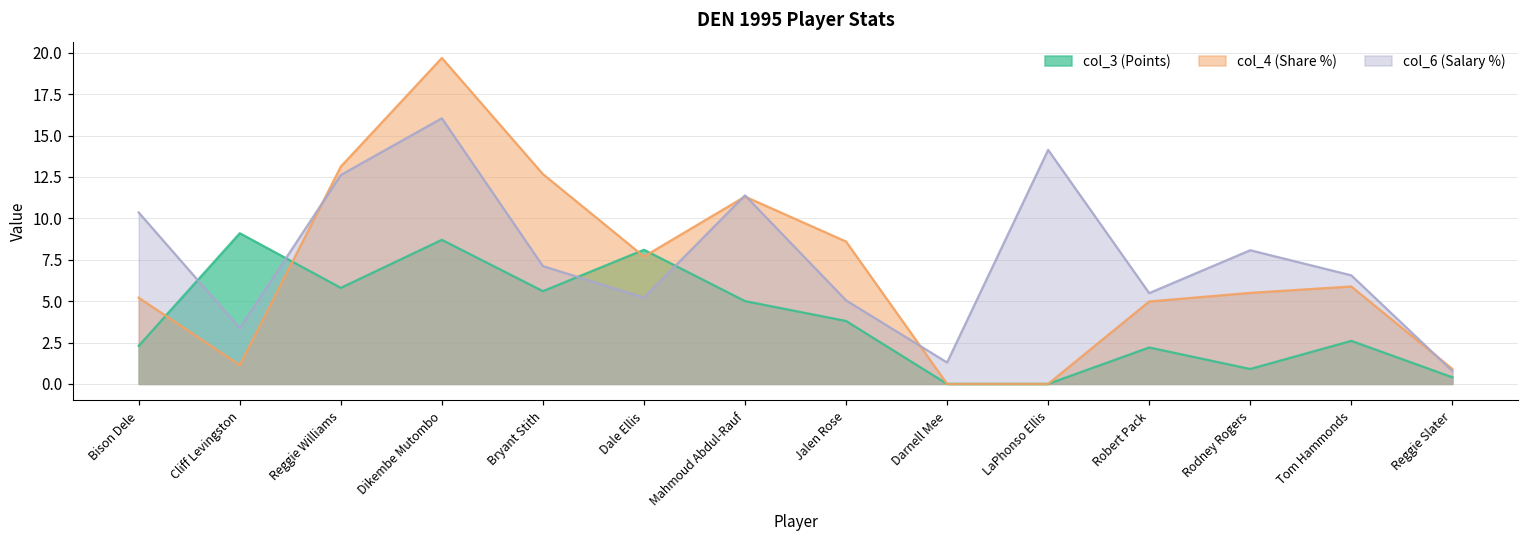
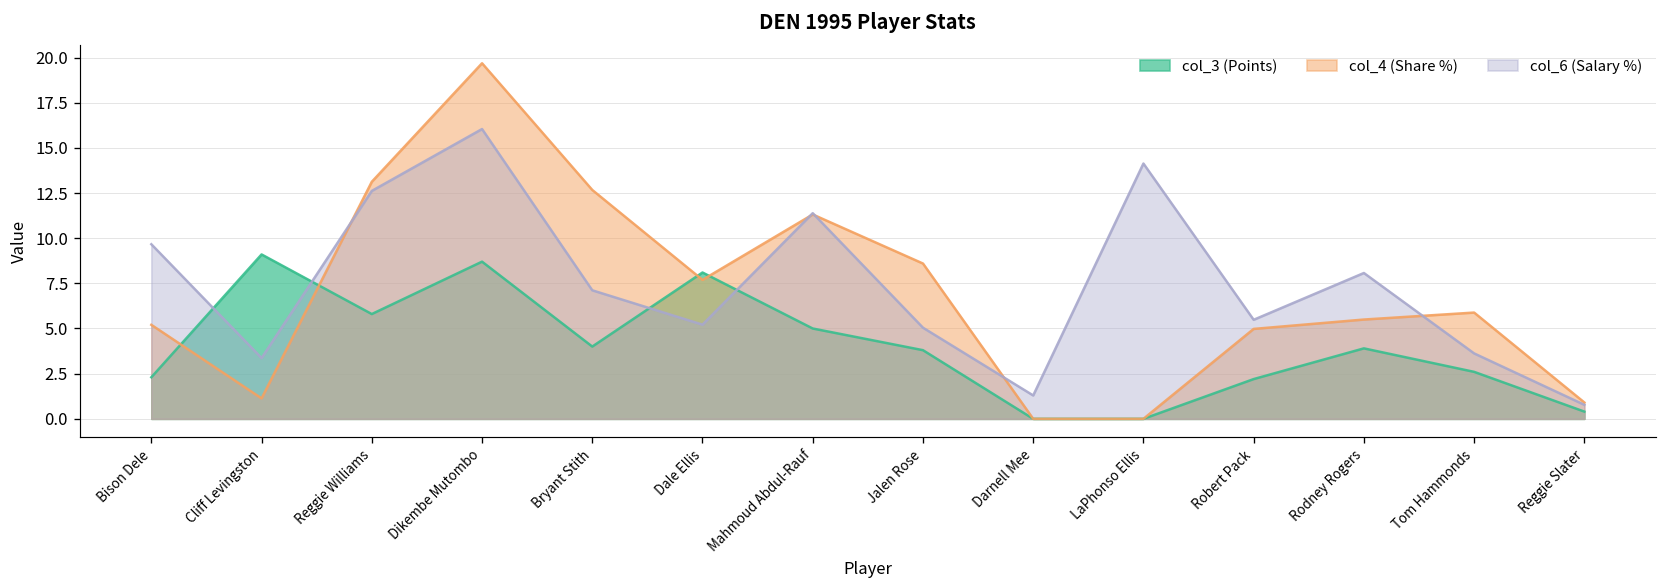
  {
    "col_3 (Points)": {
      "Bison Dele": 2.3,
      "Cliff Levingston": 9.1,
      "Reggie Williams": 5.8,
      "Dikembe Mutombo": 8.7,
-     "Bryant Stith": 5.6,
+     "Bryant Stith": 4.0,
      "Dale Ellis": 8.1,
      "Mahmoud Abdul-Rauf": 5.0,
      "Jalen Rose": 3.8,
      "Robert Pack": 2.2,
-     "Rodney Rogers": 0.9,
+     "Rodney Rogers": 3.9,
      "Tom Hammonds": 2.6,
      "Reggie Slater": 0.4
    },
    "col_4 (Share %)": {
      "Bison Dele": 5.2,
      "Cliff Levingston": 1.1,
      "Reggie Williams": 13.1,
      "Dikembe Mutombo": 19.7,
      "Bryant Stith": 12.7,
      "Dale Ellis": 7.7,
      "Jalen Rose": 8.6,
      "Robert Pack": 5.0,
      "Rodney Rogers": 5.5,
      "Tom Hammonds": 5.9
    },
    "col_6 (Salary %)": {
-     "Bison Dele": 10.3,
+     "Bison Dele": 9.7,
      "Cliff Levingston": 3.4,
      "Reggie Williams": 12.6,
      "Dikembe Mutombo": 16.0,
      "Bryant Stith": 7.1,
      "Dale Ellis": 5.2,
      "Jalen Rose": 5.0,
      "Darnell Mee": 1.3,
      "LaPhonso Ellis": 14.1,
      "Robert Pack": 5.5,
      "Rodney Rogers": 8.1,
-     "Tom Hammonds": 6.6
+     "Tom Hammonds": 3.6
    }
  }
